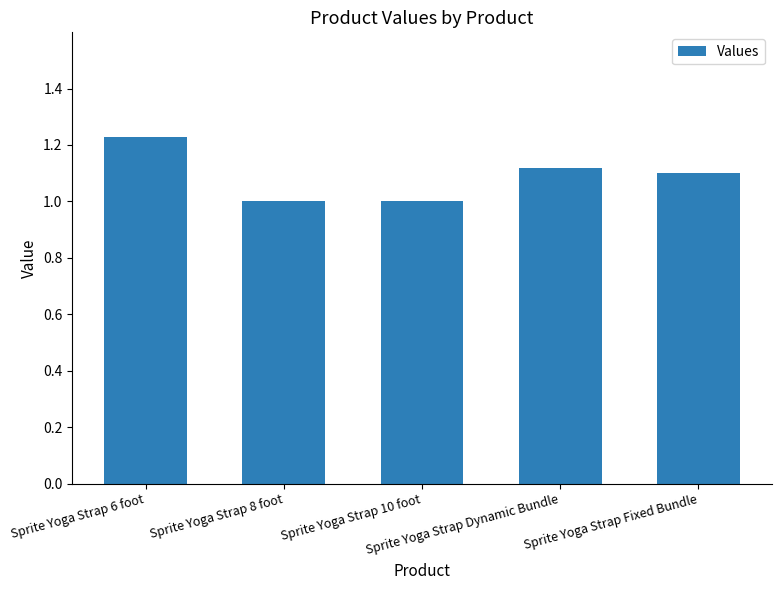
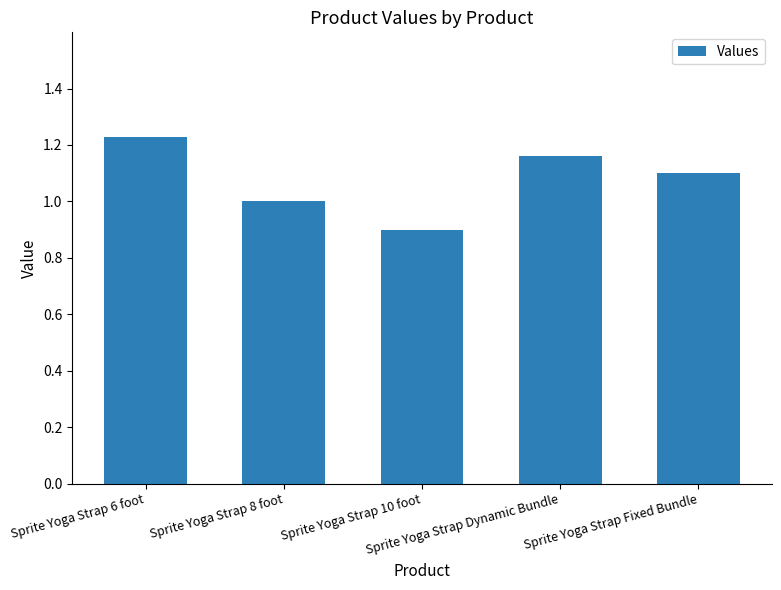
  {
    "Sprite Yoga Strap 6 foot": 1.23,
    "Sprite Yoga Strap 8 foot": 1.00,
-   "Sprite Yoga Strap 10 foot": 1.0,
-   "Sprite Yoga Strap Dynamic Bundle": 1.12,
+   "Sprite Yoga Strap 10 foot": 0.9,
+   "Sprite Yoga Strap Dynamic Bundle": 1.16,
    "Sprite Yoga Strap Fixed Bundle": 1.10
  }
